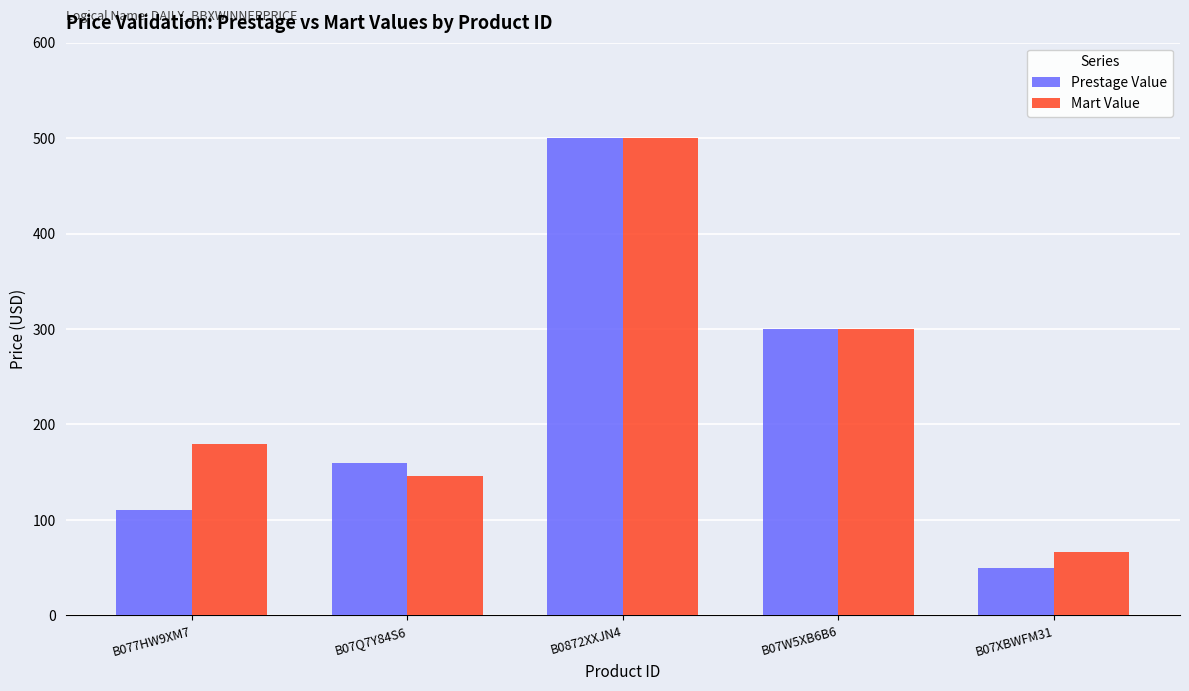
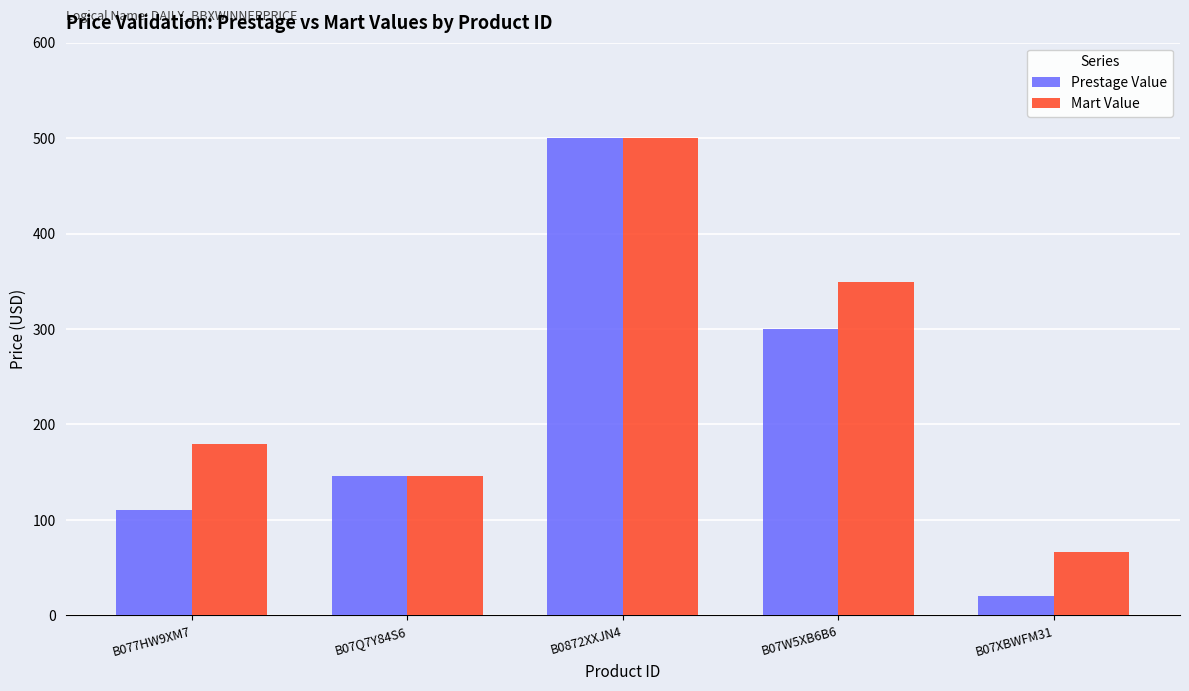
  {
    "Prestage Value": {
      "B077HW9XM7": 110,
-     "B07Q7Y84S6": 160,
+     "B07Q7Y84S6": 150,
      "B0872XXJN4": 500,
      "B07W5XB6B6": 300,
-     "B07XBWFM31": 50
+     "B07XBWFM31": 20
    },
    "Mart Value": {
      "B077HW9XM7": 180,
      "B07Q7Y84S6": 150,
      "B0872XXJN4": 500,
-     "B07W5XB6B6": 300,
+     "B07W5XB6B6": 350,
      "B07XBWFM31": 70
    }
  }
